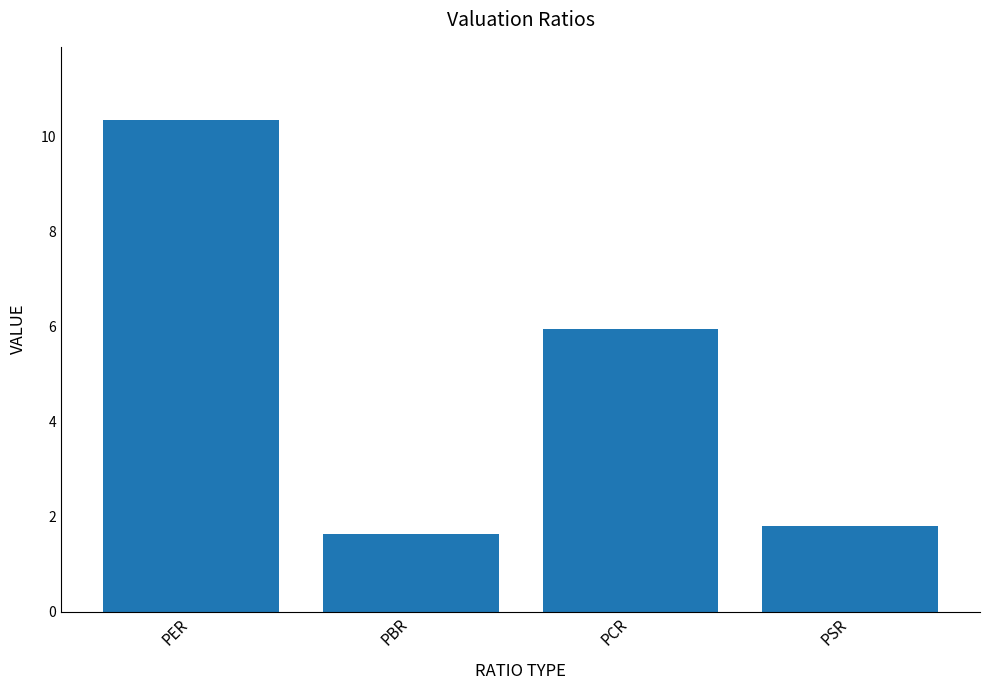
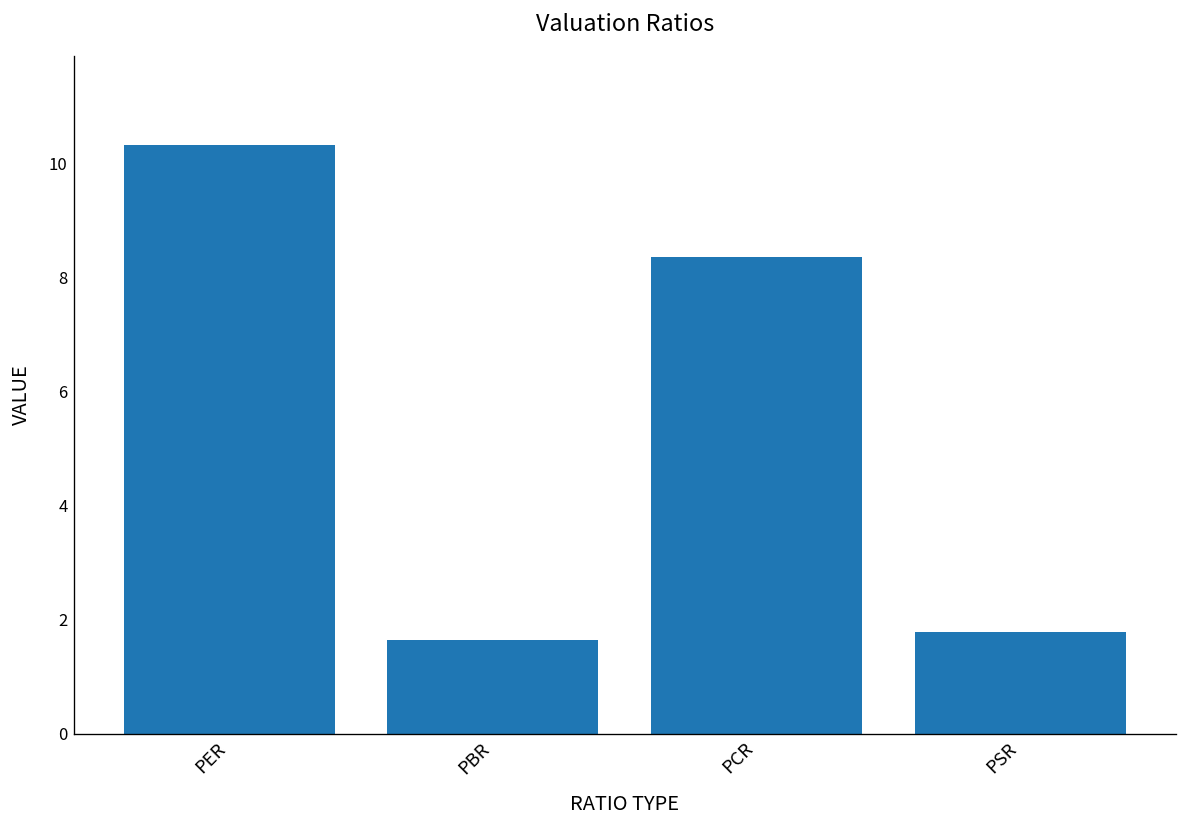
  {
    "PER": 10.3,
    "PBR": 1.6,
-   "PCR": 5.9,
+   "PCR": 8.4,
    "PSR": 1.8
  }
